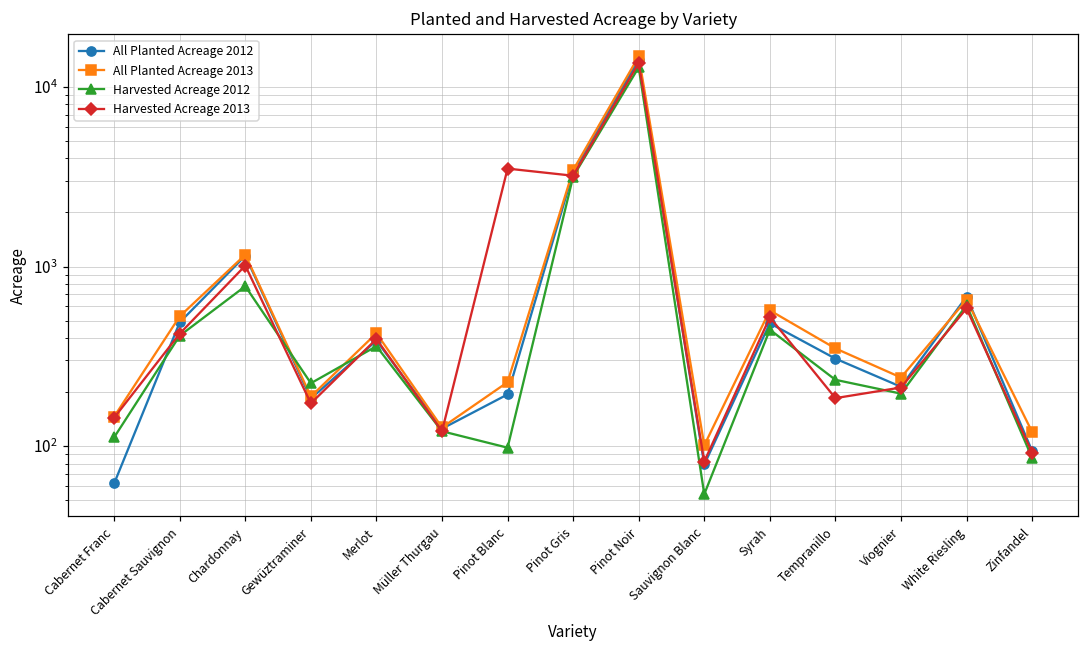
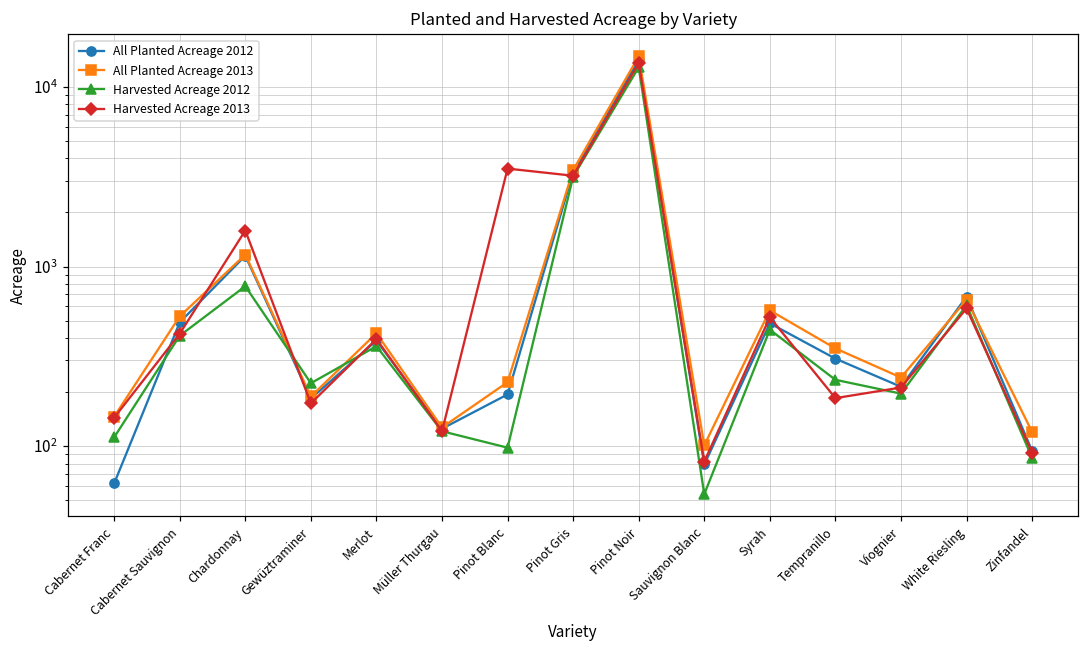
  {
    "All Planted Acreage 2012": {
      "Cabernet Franc": 62,
      "Cabernet Sauvignon": 490,
      "Pinot Blanc": 190,
      "Pinot Noir": 14000,
      "Sauvignon Blanc": 80,
      "Syrah": 480,
      "Tempranillo": 310,
      "White Riesling": 680
    },
    "All Planted Acreage 2013": {
      "Cabernet Sauvignon": 530,
      "Merlot": 430,
      "Pinot Blanc": 230,
      "Pinot Noir": 15000,
      "Sauvignon Blanc": 100,
      "Syrah": 570,
      "Tempranillo": 350,
      "Viognier": 240,
      "White Riesling": 650,
      "Zinfandel": 120
    },
    "Harvested Acreage 2012": {
      "Cabernet Franc": 110,
      "Chardonnay": 800,
      "Gewüztraminer": 220,
      "Merlot": 360,
      "Pinot Blanc": 100,
      "Pinot Noir": 13000,
      "Sauvignon Blanc": 54,
      "Syrah": 450,
      "Tempranillo": 230,
      "Viognier": 200,
      "White Riesling": 610,
      "Zinfandel": 90
    },
    "Harvested Acreage 2013": {
-     "Chardonnay": 1000,
+     "Chardonnay": 1600,
      "Gewüztraminer": 170,
      "Pinot Blanc": 3500,
      "Pinot Noir": 14000,
      "Sauvignon Blanc": 80,
      "Syrah": 520,
      "Tempranillo": 190,
      "White Riesling": 580
    }
  }
